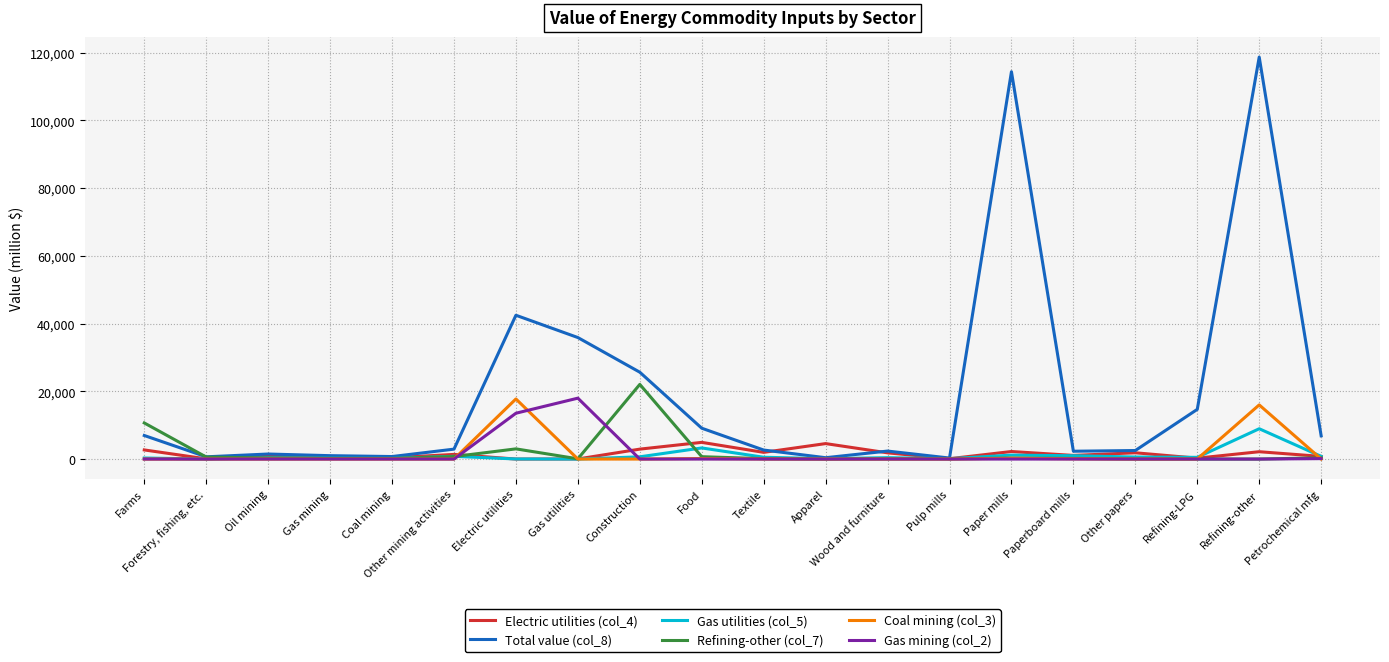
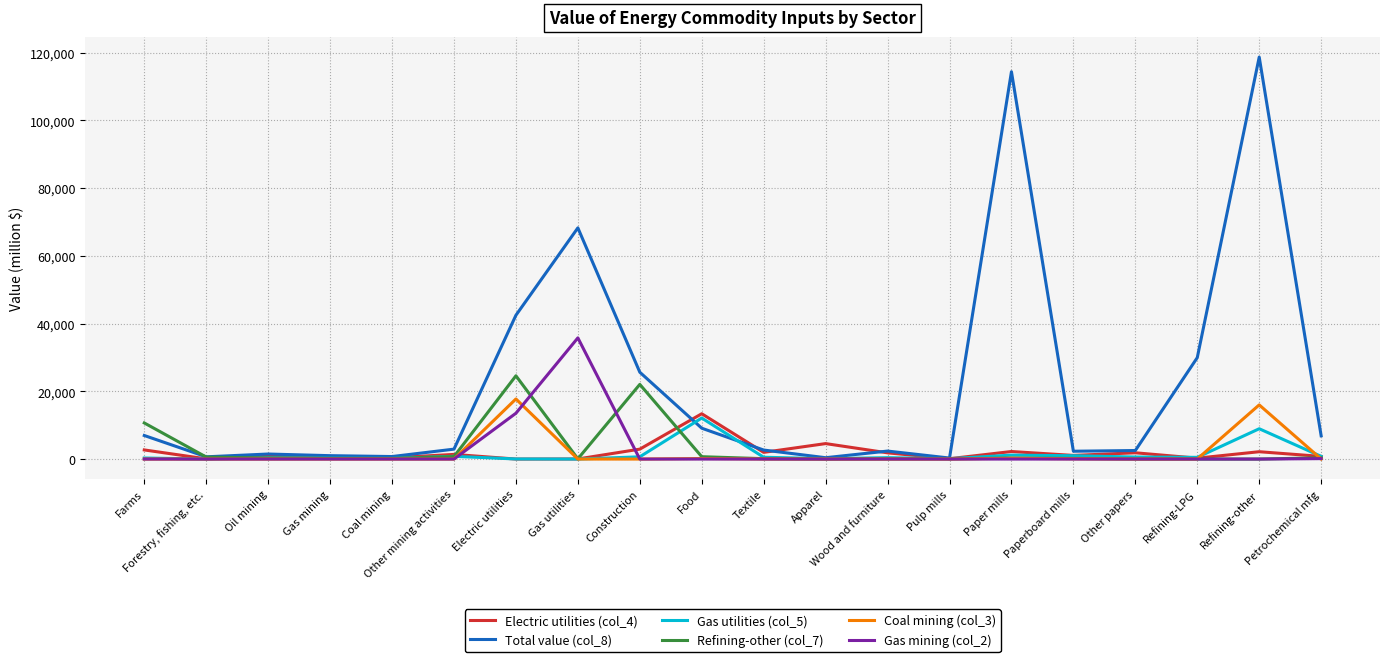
  {
    "Electric utilities (col_4)": {
      "Farms": "3,000",
      "Construction": "3,000",
-     "Food": "5,000",
+     "Food": "13,000",
      "Apparel": "5,000",
      "Paper mills": "2,000",
      "Refining-other": "2,000"
    },
    "Total value (col_8)": {
      "Farms": "7,000",
      "Other mining activities": "3,000",
      "Electric utilities": "42,000",
-     "Gas utilities": "36,000",
+     "Gas utilities": "68,000",
      "Construction": "26,000",
      "Food": "9,000",
      "Paper mills": "114,000",
      "Paperboard mills": "2,000",
-     "Refining-LPG": "15,000",
+     "Refining-LPG": "30,000",
      "Refining-other": "119,000",
      "Petrochemical mfg": "7,000"
    },
    "Gas utilities (col_5)": {
-     "Food": "3,000",
+     "Food": "12,000",
      "Paper mills": "1,000",
      "Refining-other": "9,000"
    },
    "Refining-other (col_7)": {
      "Farms": "11,000",
-     "Electric utilities": "3,000",
+     "Electric utilities": "25,000",
      "Construction": "22,000"
    },
    "Coal mining (col_3)": {
      "Electric utilities": "18,000",
      "Refining-other": "16,000"
    },
    "Gas mining (col_2)": {
      "Electric utilities": "14,000",
-     "Gas utilities": "18,000"
+     "Gas utilities": "36,000"
    }
  }
